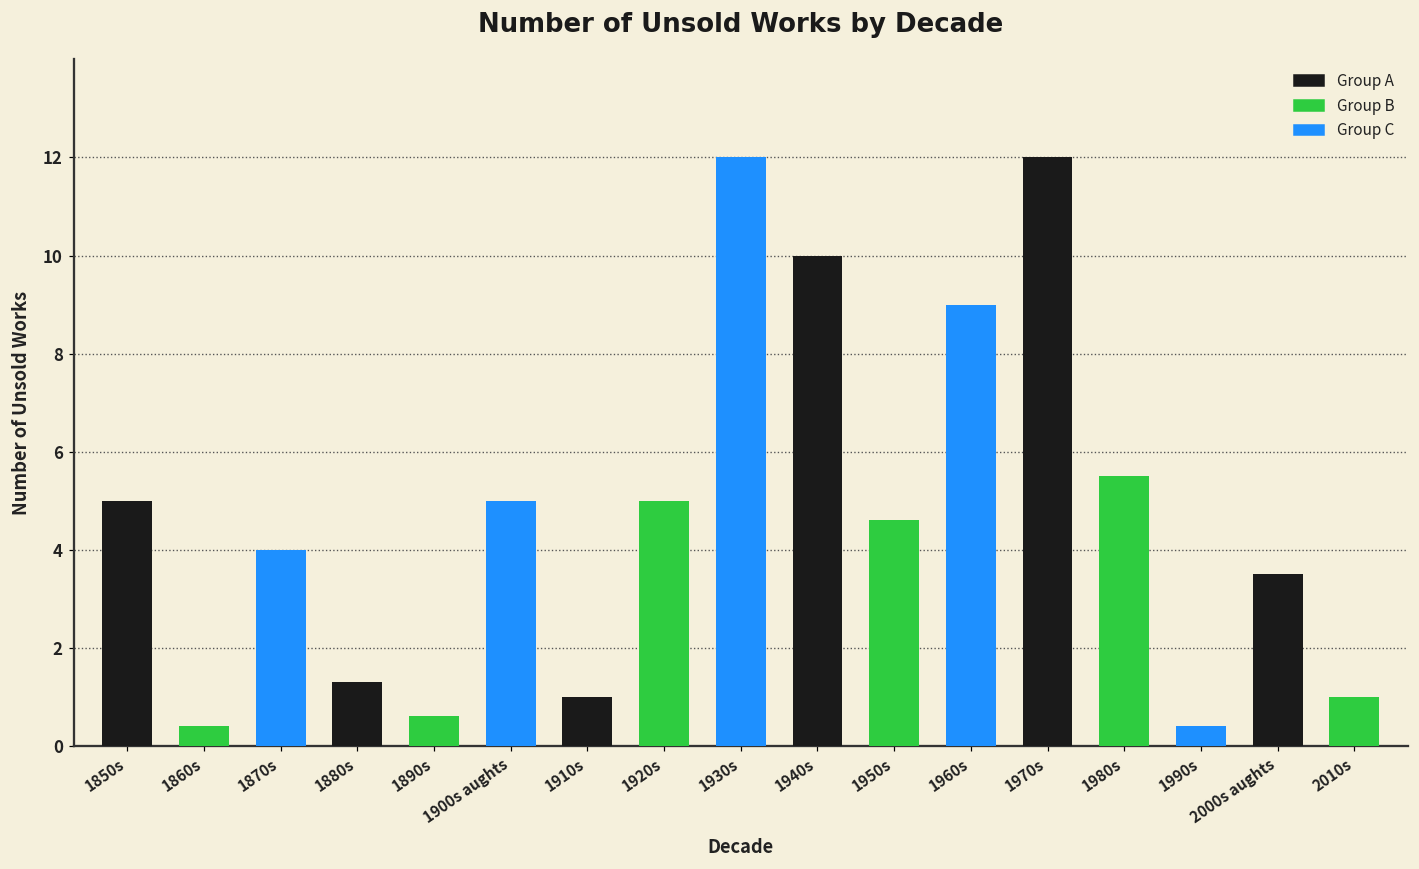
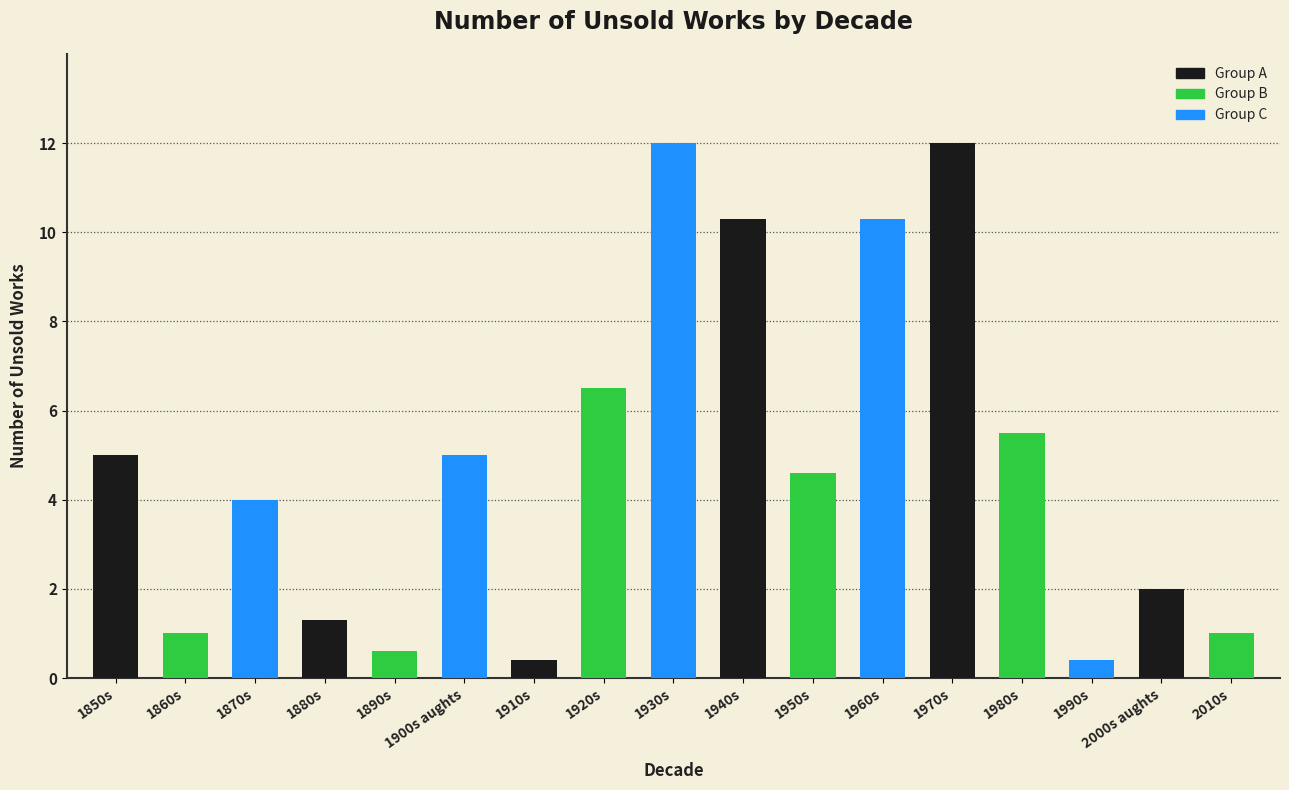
  {
    "1850s": 5.0,
-   "1860s": 0.4,
+   "1860s": 1.0,
    "1870s": 4.0,
    "1880s": 1.3,
    "1890s": 0.6,
    "1900s aughts": 5.0,
-   "1910s": 1.0,
-   "1920s": 5.0,
+   "1910s": 0.4,
+   "1920s": 6.5,
    "1930s": 12.0,
-   "1940s": 10.0,
+   "1940s": 10.3,
    "1950s": 4.6,
-   "1960s": 9.0,
+   "1960s": 10.3,
    "1970s": 12.0,
    "1980s": 5.5,
    "1990s": 0.4,
-   "2000s aughts": 3.5,
+   "2000s aughts": 2.0,
    "2010s": 1.0
  }
